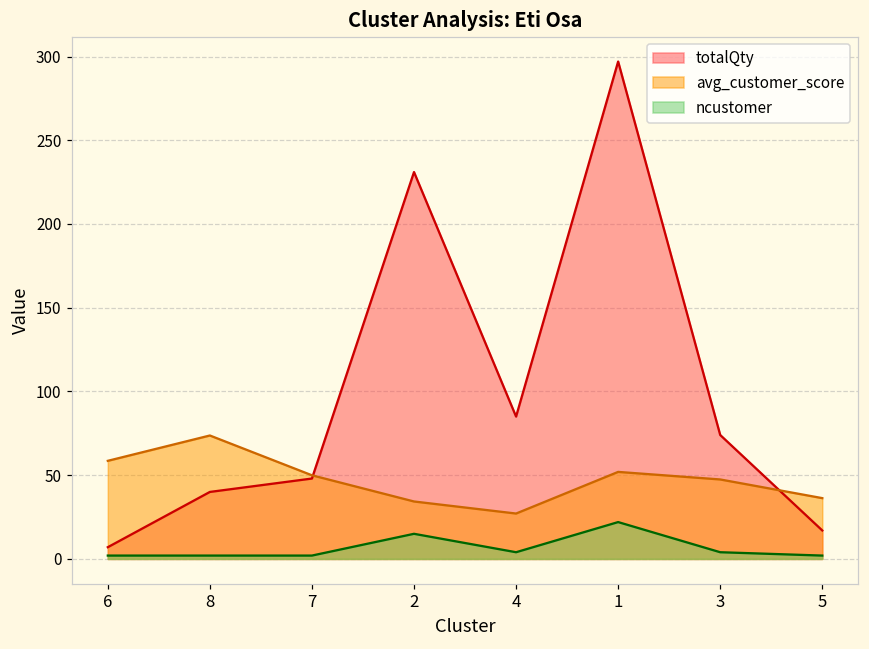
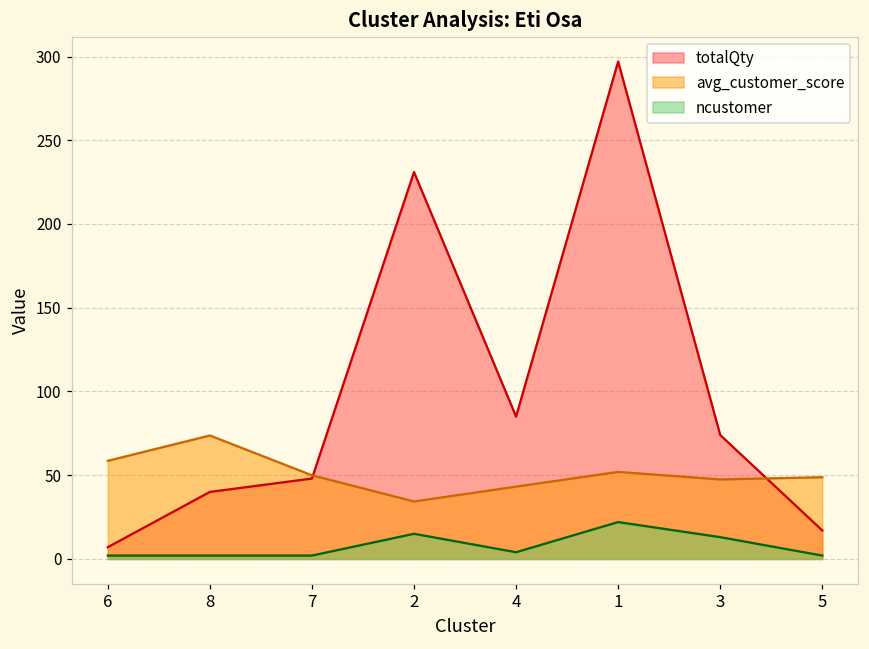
  {
    "totalQty": {
      "6": 7,
      "8": 40,
      "7": 48,
      "2": 231,
      "4": 85,
      "1": 297,
      "3": 74,
      "5": 17
    },
    "avg_customer_score": {
      "6": 59,
      "8": 74,
      "7": 50,
      "2": 34,
-     "4": 27,
+     "4": 43,
      "1": 52,
      "3": 47,
-     "5": 36
+     "5": 49
    },
    "ncustomer": {
      "6": 2,
      "8": 2,
      "7": 2,
      "2": 15,
      "4": 4,
      "1": 22,
-     "3": 4,
+     "3": 13,
      "5": 2
    }
  }
